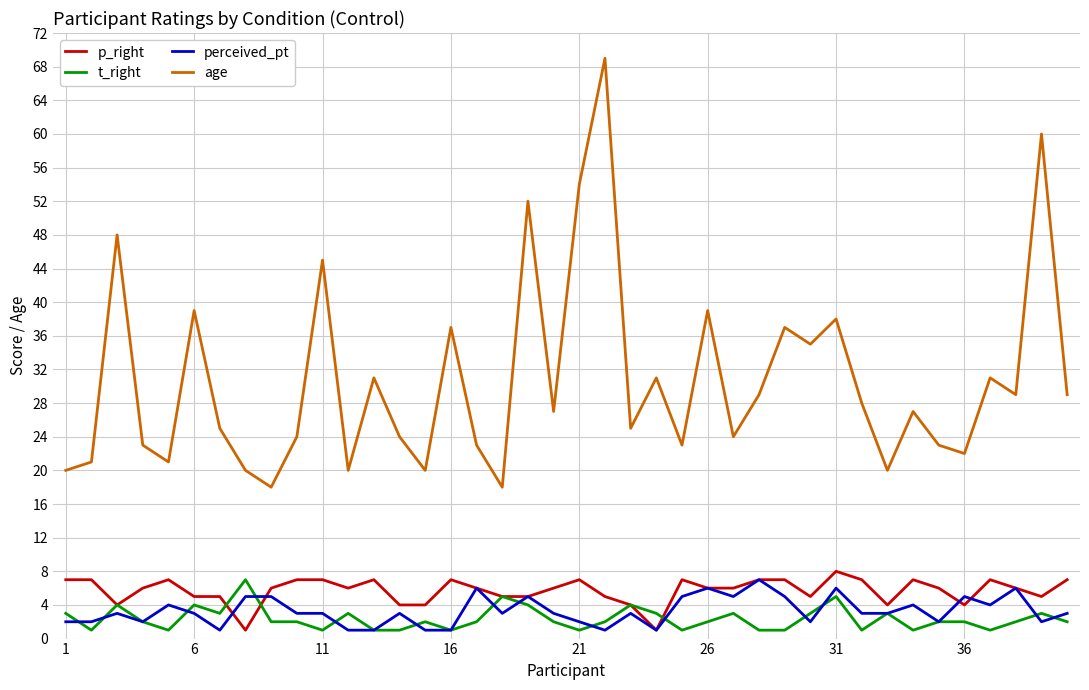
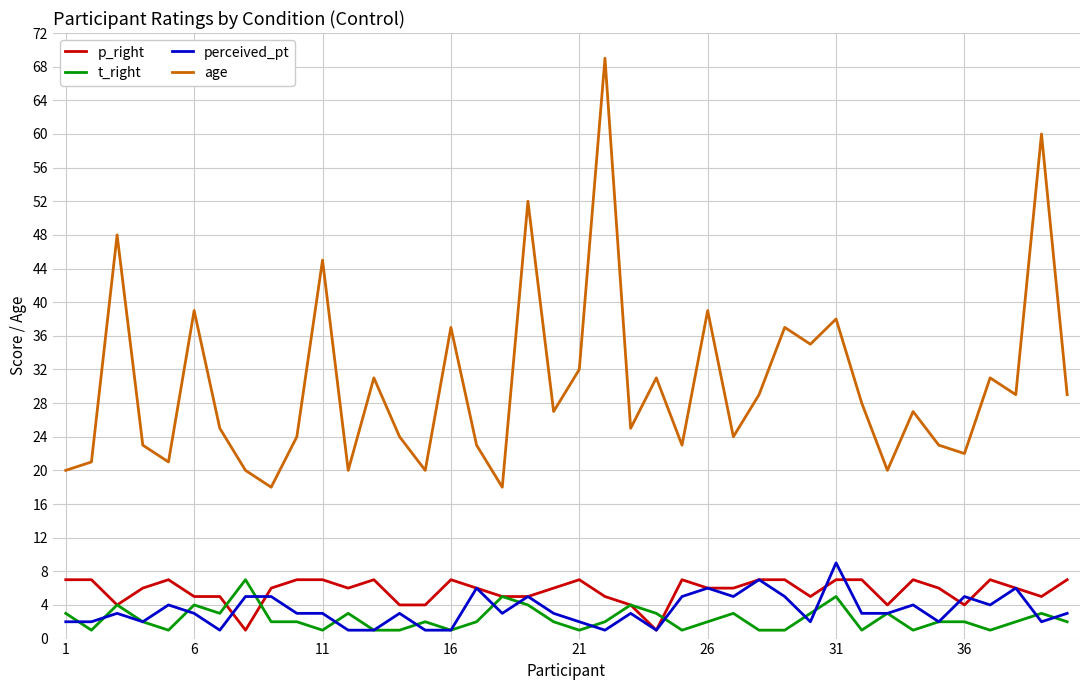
  {
    "p_right": {
      "1": 7,
      "6": 5,
      "11": 7,
      "16": 7,
      "21": 7,
-     "31": 8,
+     "31": 7,
      "36": 4
    },
    "t_right": {
      "1": 3,
      "6": 4,
      "11": 1,
      "21": 1,
      "26": 2,
      "31": 5,
      "36": 2
    },
    "perceived_pt": {
      "1": 2,
      "6": 3,
      "11": 3,
      "21": 2,
-     "31": 6,
+     "31": 9,
      "36": 5
    },
    "age": {
      "1": 20,
      "6": 39,
      "11": 45,
      "16": 37,
-     "21": 54,
+     "21": 32,
      "26": 39,
      "31": 38,
      "36": 22
    }
  }
